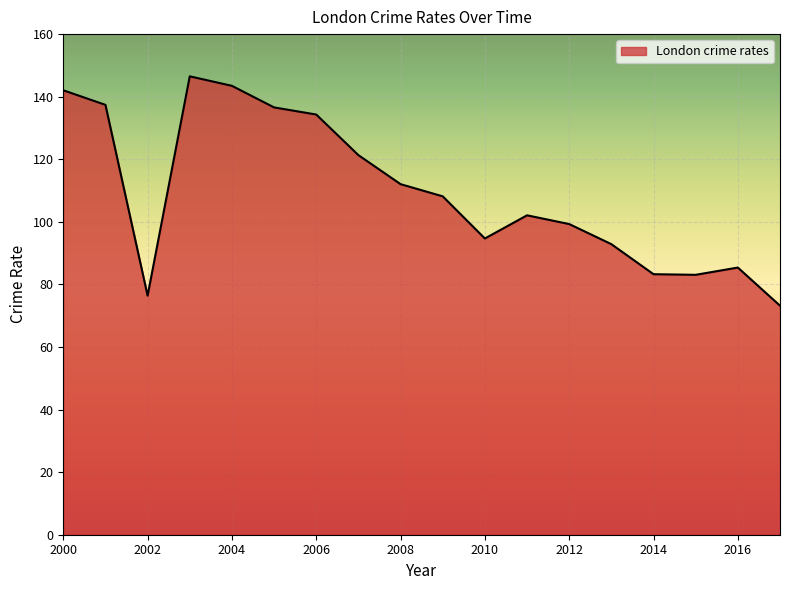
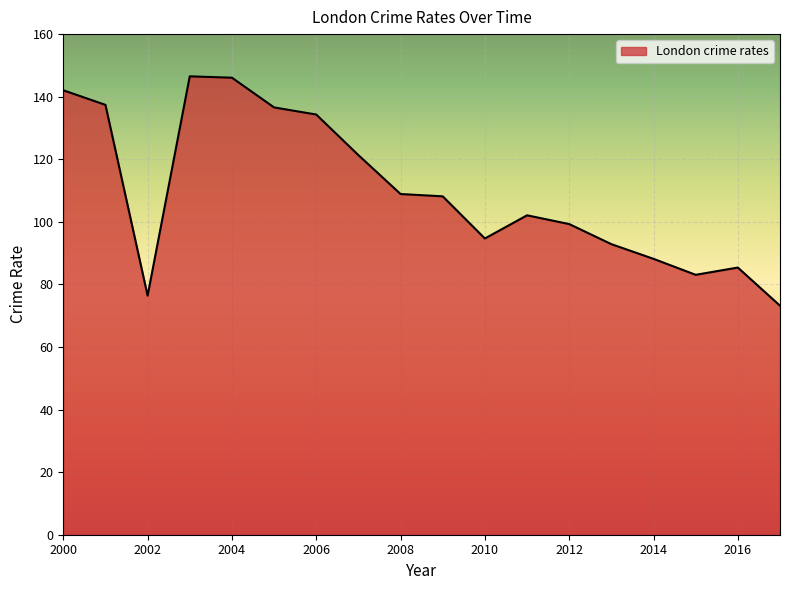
  {
    "2000": 142,
    "2002": 76,
-   "2004": 143,
+   "2004": 146,
    "2006": 134,
-   "2008": 112,
+   "2008": 109,
    "2010": 95,
    "2012": 99,
-   "2014": 83,
+   "2014": 88,
    "2016": 85
  }
